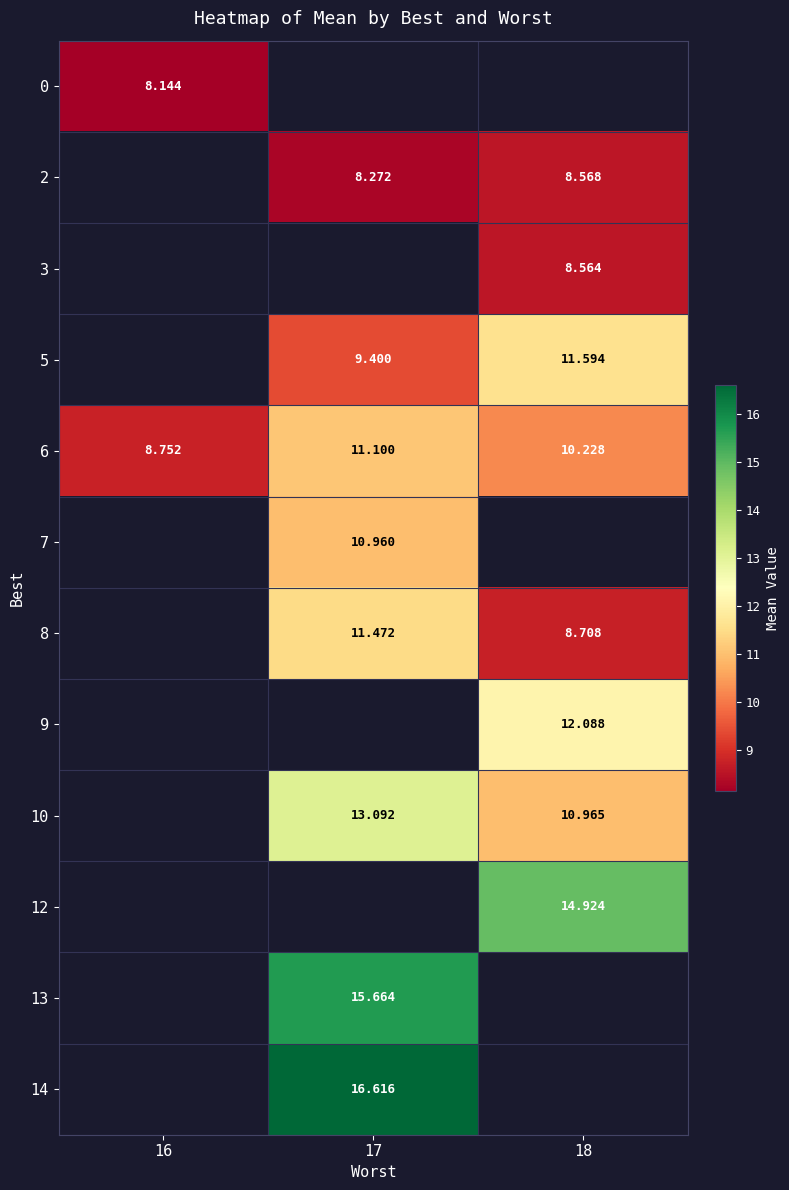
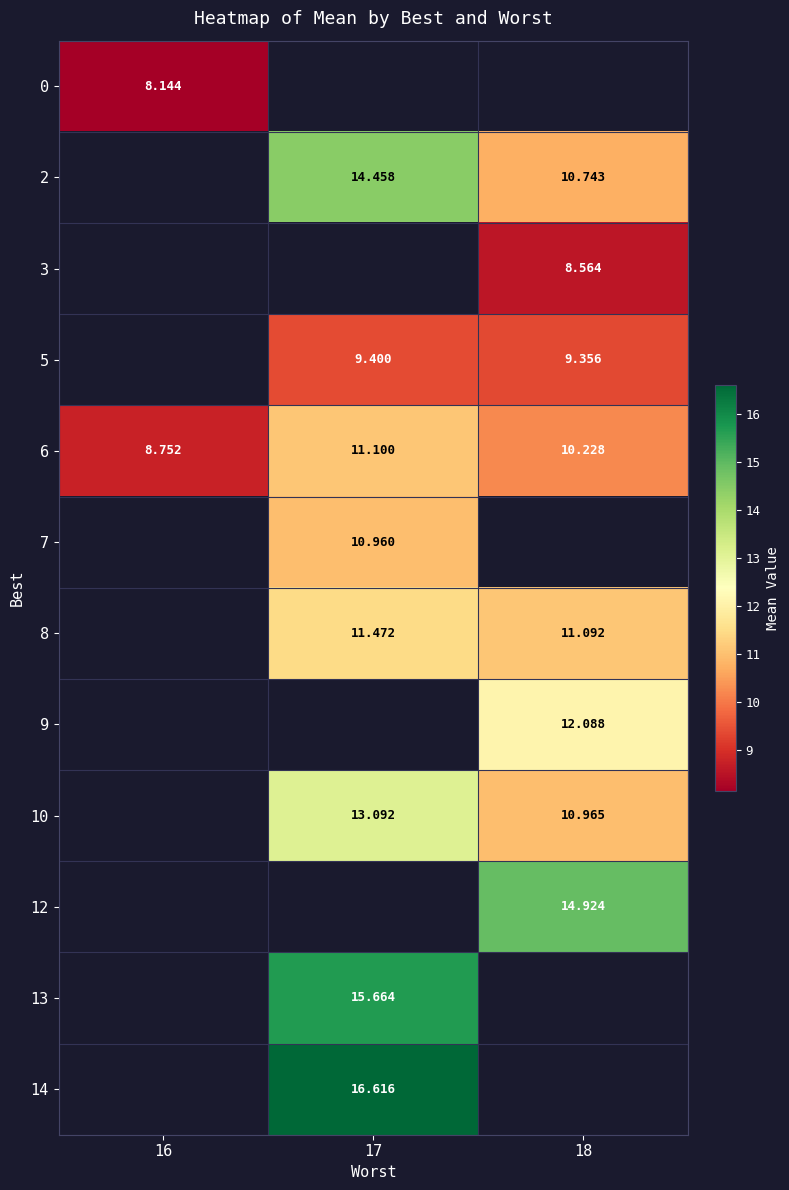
  {
    "0": {
      "16": 8.144
    },
    "2": {
-     "17": 8.272,
-     "18": 8.568
+     "17": 14.458,
+     "18": 10.743
    },
    "3": {
      "18": 8.564
    },
    "5": {
      "17": 9.400,
-     "18": 11.594
+     "18": 9.356
    },
    "6": {
      "16": 8.752,
      "17": 11.100,
      "18": 10.228
    },
    "7": {
      "17": 10.960
    },
    "8": {
      "17": 11.472,
-     "18": 8.708
+     "18": 11.092
    },
    "9": {
      "18": 12.088
    },
    "10": {
      "17": 13.092,
      "18": 10.965
    },
    "12": {
      "18": 14.924
    },
    "13": {
      "17": 15.664
    },
    "14": {
      "17": 16.616
    }
  }
